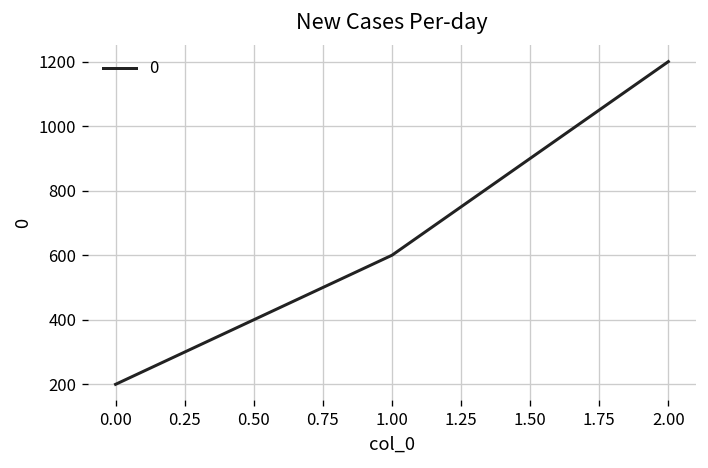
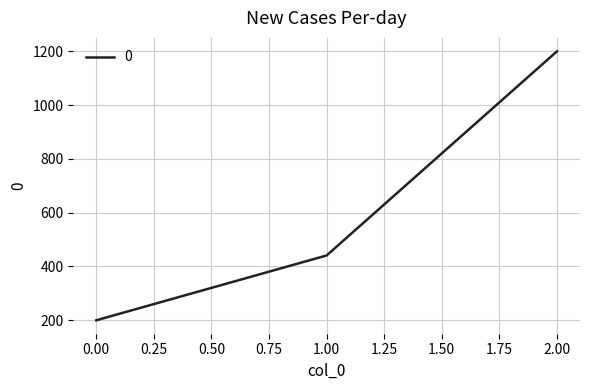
  {
    "0.00": 200,
-   "1.00": 600,
+   "1.00": 440,
    "2.00": 1200
  }
